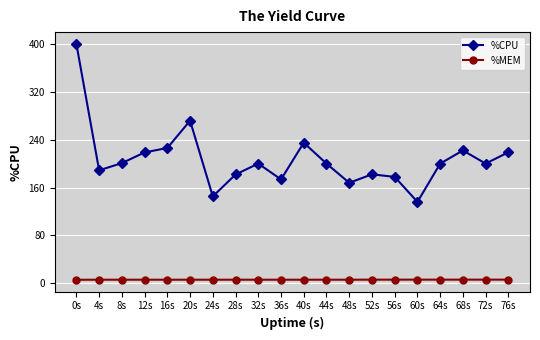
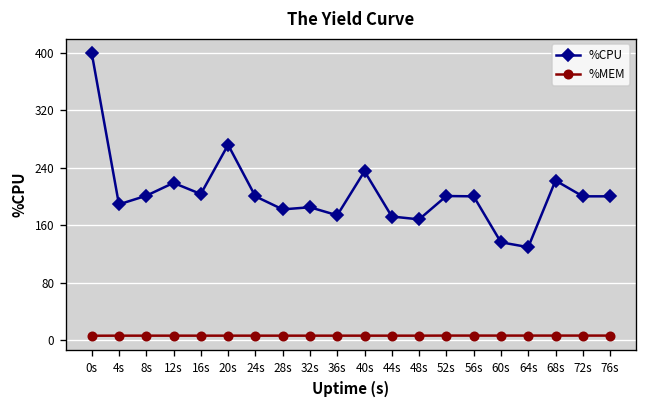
  {
    "%CPU": {
      "0s": 400,
      "4s": 190,
      "8s": 200,
      "12s": 220,
-     "16s": 230,
+     "16s": 200,
      "20s": 270,
-     "24s": 150,
+     "24s": 200,
      "28s": 180,
-     "32s": 200,
+     "32s": 180,
      "36s": 170,
      "40s": 230,
-     "44s": 200,
+     "44s": 170,
      "48s": 170,
-     "52s": 180,
-     "56s": 180,
+     "52s": 200,
+     "56s": 200,
      "60s": 140,
-     "64s": 200,
+     "64s": 130,
      "68s": 220,
      "72s": 200,
-     "76s": 220
+     "76s": 200
    },
    "%MEM": {
      "0s": 10,
      "4s": 10,
      "8s": 10,
      "12s": 10,
      "16s": 10,
      "20s": 10,
      "24s": 10,
      "28s": 10,
      "32s": 10,
      "36s": 10,
      "40s": 10,
      "44s": 10,
      "48s": 10,
      "52s": 10,
      "56s": 10,
      "60s": 10,
      "64s": 10,
      "68s": 10,
      "72s": 10,
      "76s": 10
    }
  }
